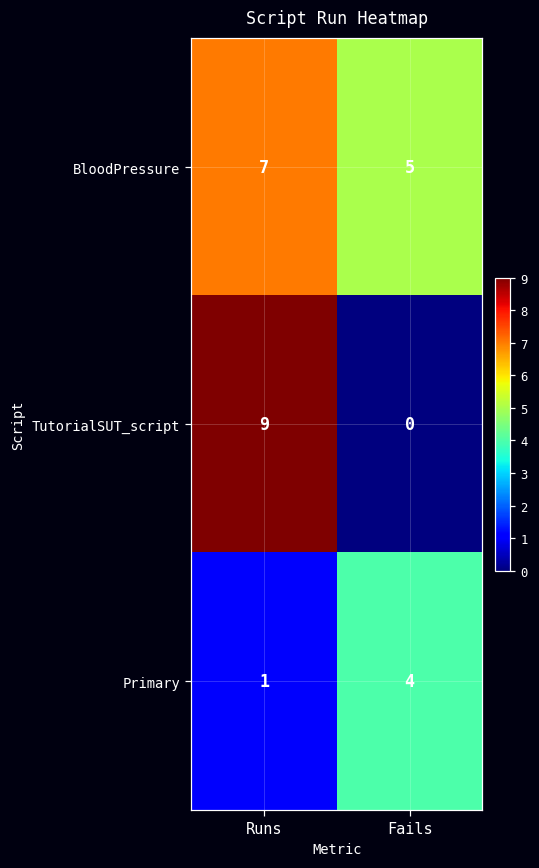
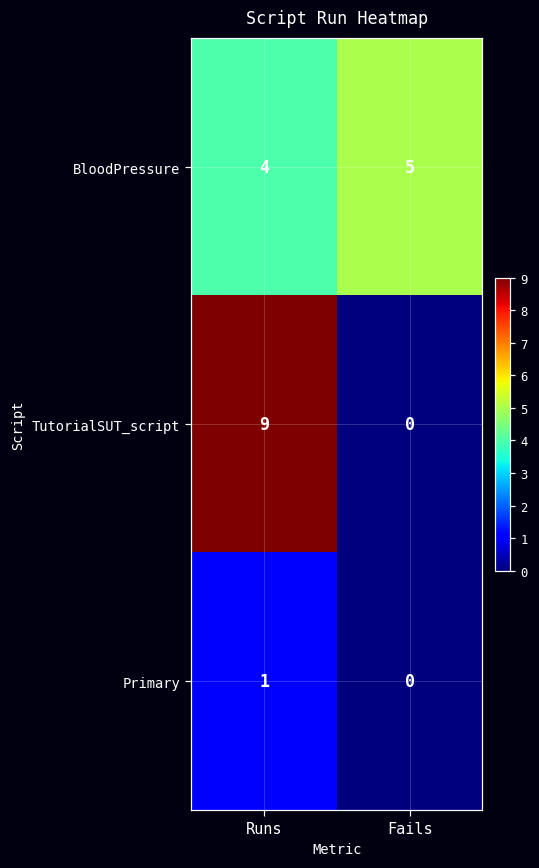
  {
    "BloodPressure": {
-     "Runs": 7,
+     "Runs": 4,
      "Fails": 5
    },
    "TutorialSUT_script": {
      "Runs": 9,
      "Fails": 0
    },
    "Primary": {
      "Runs": 1,
-     "Fails": 4
+     "Fails": 0
    }
  }
